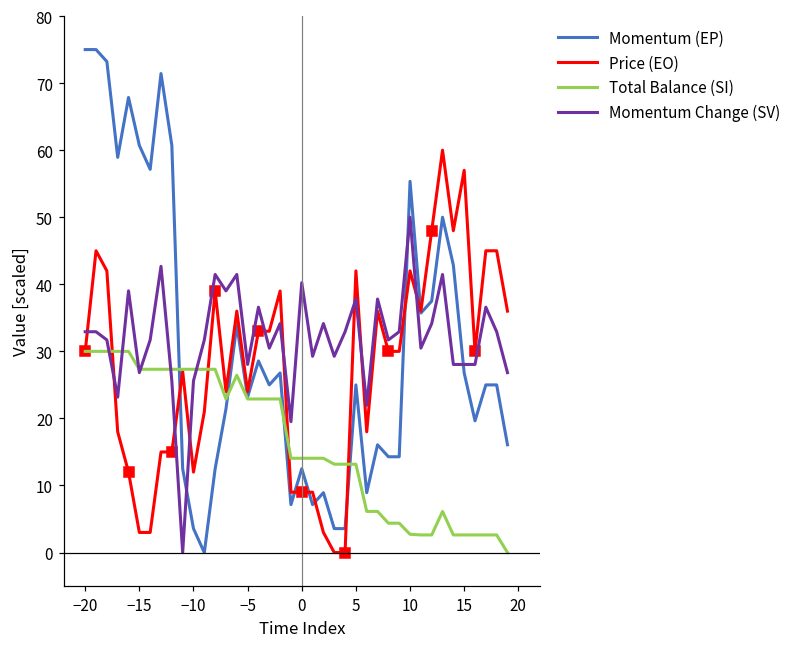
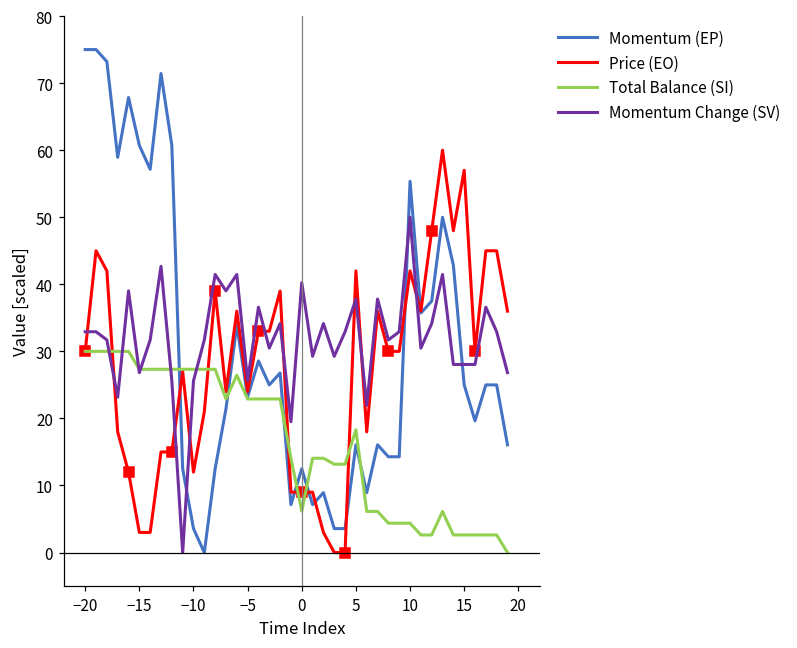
  {
    "Momentum (EP)": {
      "−20": 75,
      "−15": 61,
      "−10": 4,
      "0": 13,
-     "5": 25,
+     "5": 16,
      "10": 55,
-     "15": 27
+     "15": 25
    },
    "Total Balance (SI)": {
      "−15": 27,
      "−10": 27,
-     "0": 14,
-     "5": 13,
-     "10": 3,
+     "0": 6,
+     "5": 18,
+     "10": 4,
      "15": 3
    },
    "Momentum Change (SV)": {
      "−20": 33,
      "−15": 27,
      "−10": 26,
-     "−5": 28,
+     "−5": 26,
      "0": 40,
      "5": 38,
      "10": 50,
      "15": 28
    }
  }
